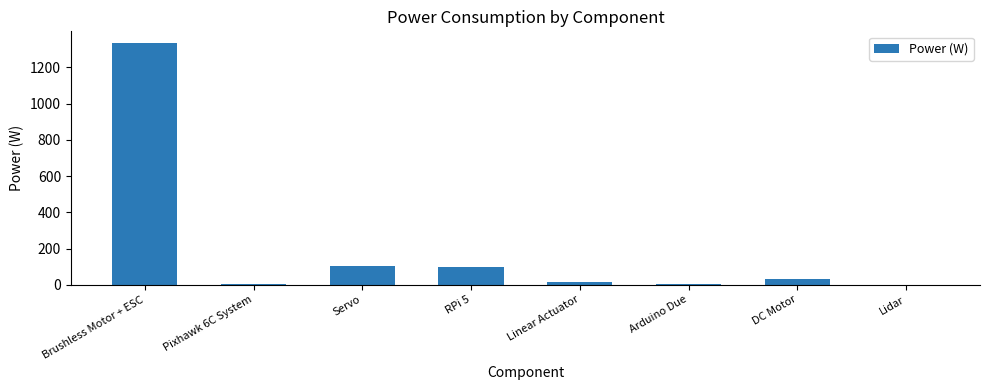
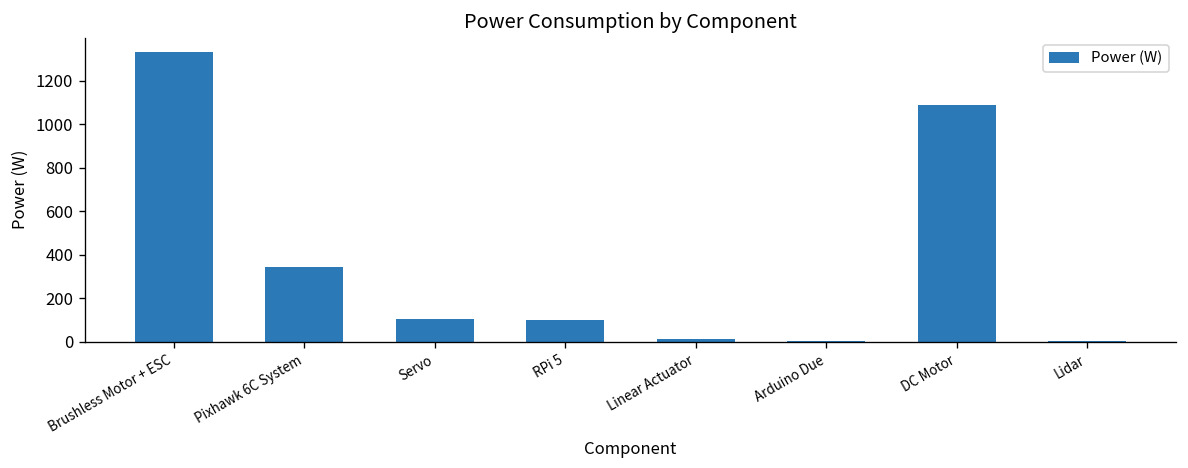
  {
    "Brushless Motor + ESC": 1330,
-   "Pixhawk 6C System": 10,
+   "Pixhawk 6C System": 340,
    "Servo": 100,
    "RPi 5": 100,
    "Linear Actuator": 10,
-   "DC Motor": 30
+   "DC Motor": 1090
  }
